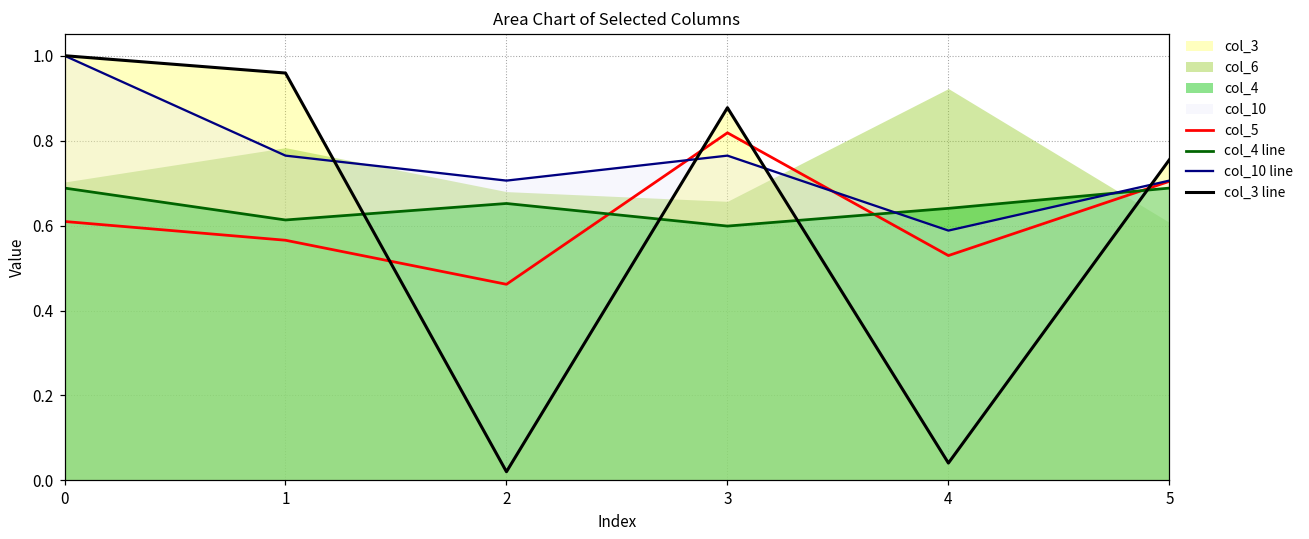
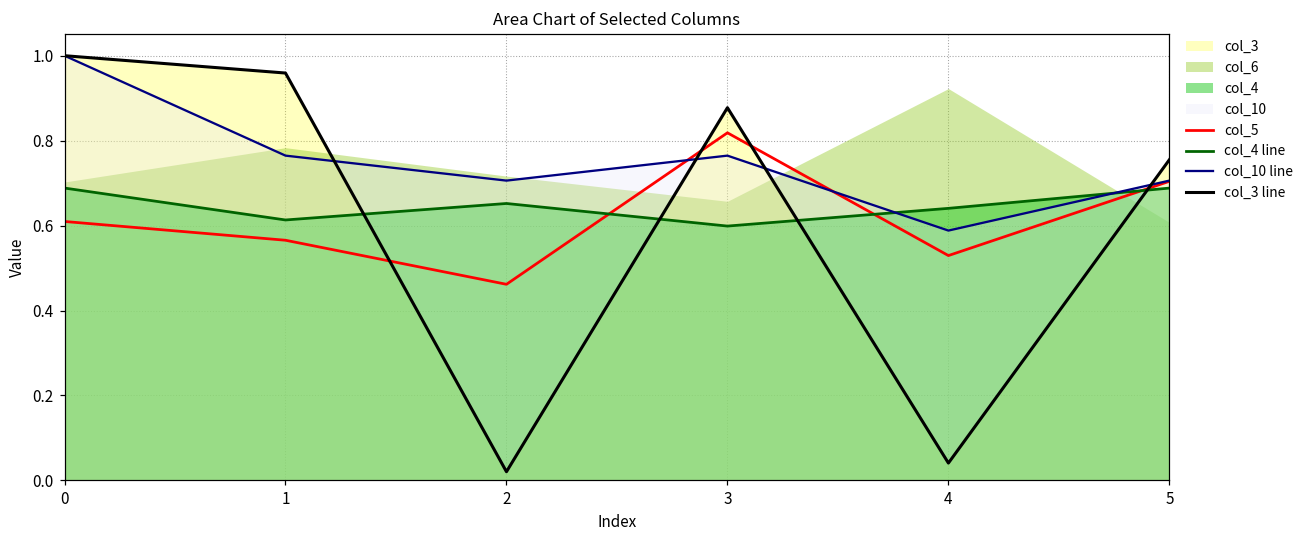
  {
    "col_5": {
      "0": 0.61,
      "1": 0.57,
      "2": 0.46,
      "3": 0.82,
      "4": 0.53
    },
    "col_3": {
      "1": 0.96,
      "2": 0.02,
      "3": 0.88,
      "4": 0.04,
      "5": 0.76
    },
    "col_6": {
      "0": 0.70,
      "1": 0.78,
-     "2": 0.68,
+     "2": 0.72,
      "3": 0.66,
      "4": 0.92,
      "5": 0.61
    },
    "col_4": {
      "0": 0.69,
      "1": 0.61,
      "2": 0.65,
      "3": 0.60,
      "4": 0.64,
      "5": 0.69
    },
    "col_10": {
      "1": 0.76,
      "2": 0.71,
      "3": 0.76,
      "4": 0.59
    }
  }
